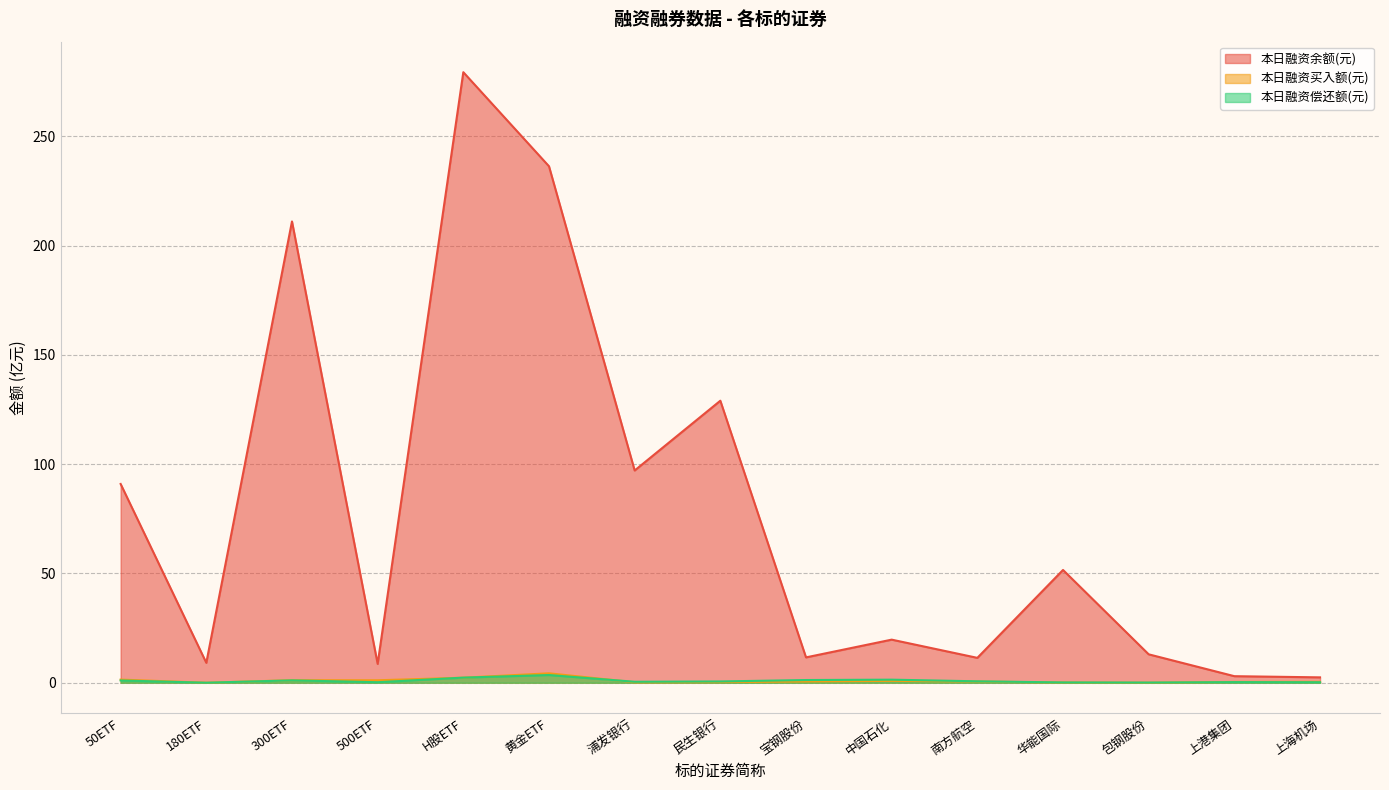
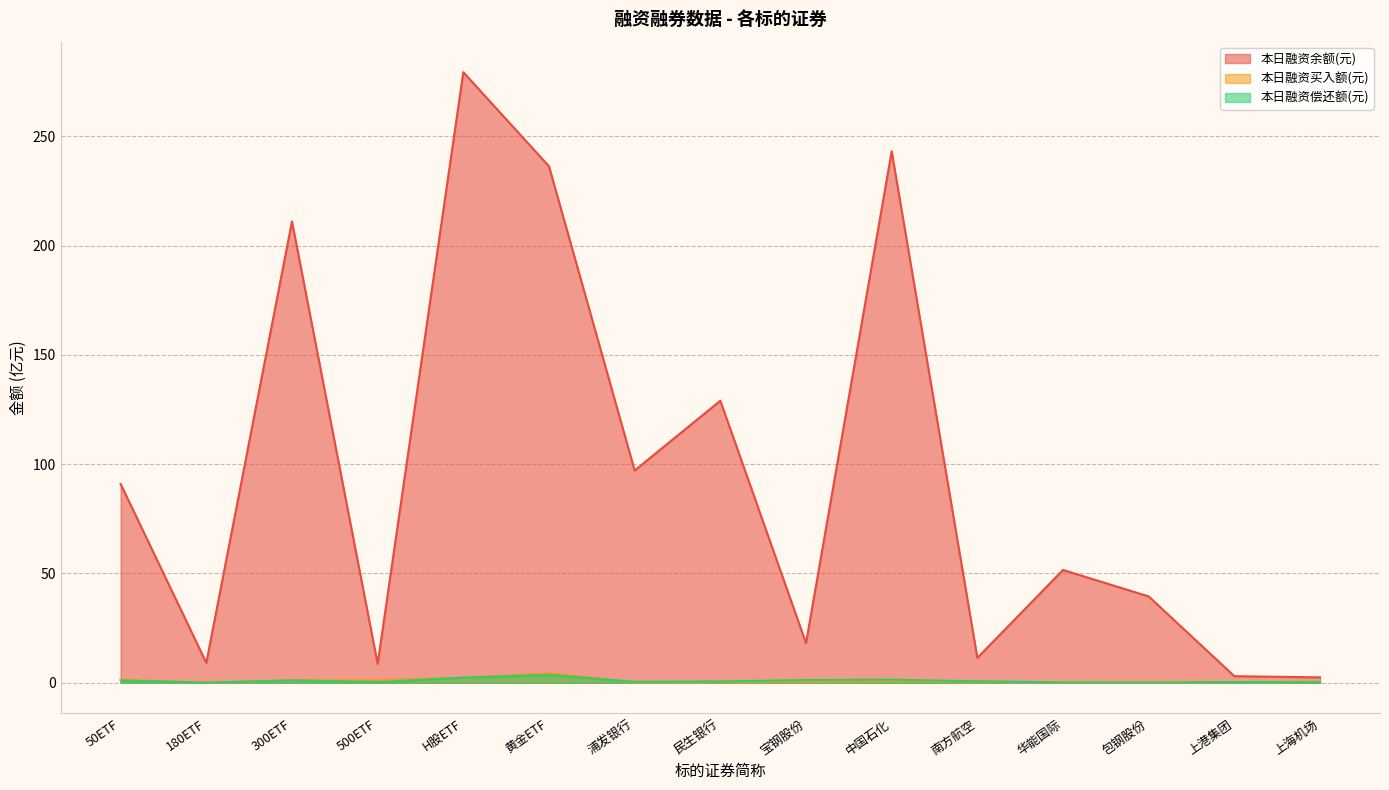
  {
    "本日融资余额(元)": {
      "50ETF": 91,
      "180ETF": 9,
      "300ETF": 211,
      "500ETF": 9,
      "H股ETF": 279,
      "黄金ETF": 236,
      "浦发银行": 97,
      "民生银行": 129,
-     "宝钢股份": 12,
-     "中国石化": 20,
+     "宝钢股份": 18,
+     "中国石化": 243,
      "南方航空": 11,
      "华能国际": 52,
-     "包钢股份": 13,
+     "包钢股份": 39,
      "上港集团": 3,
      "上海机场": 2
    }
  }
